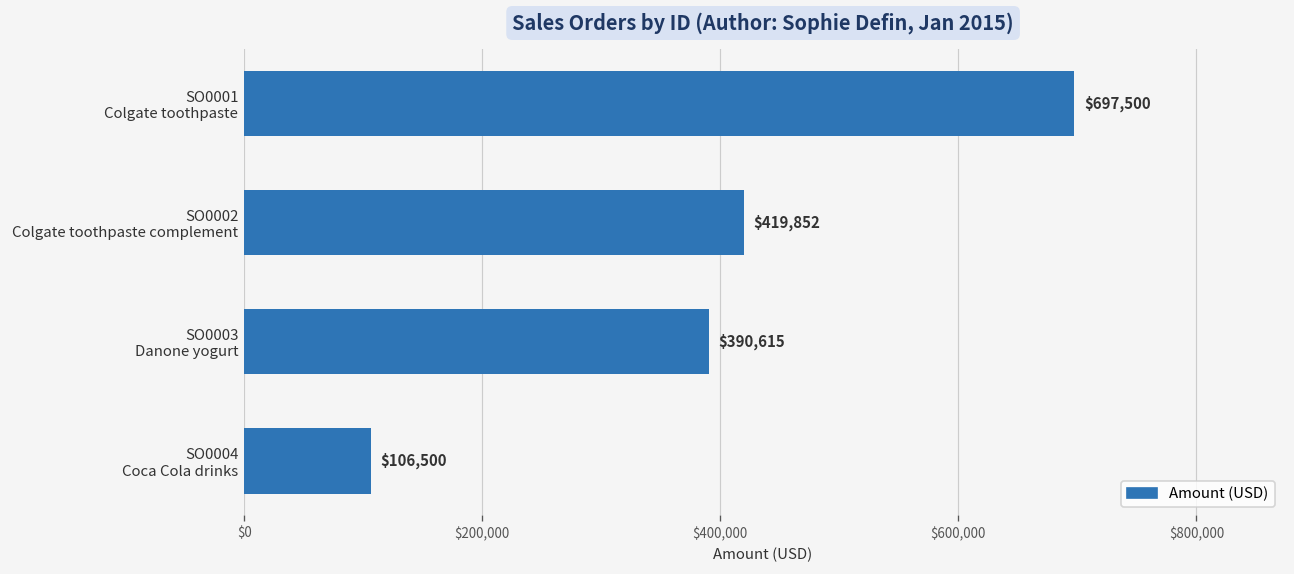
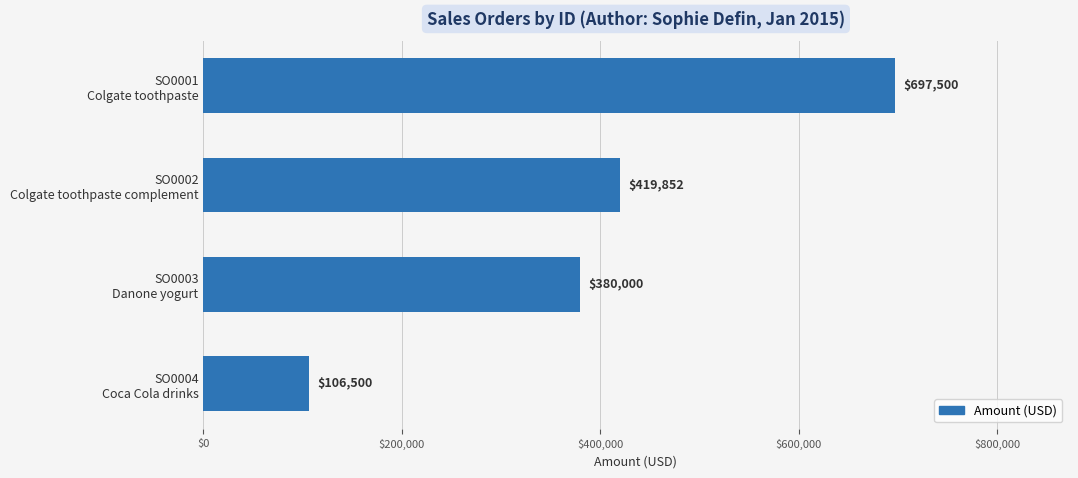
  {
    "SO0001 Colgate toothpaste": "$697,500",
    "SO0002 Colgate toothpaste complement": "$419,852",
-   "SO0003 Danone yogurt": "$390,615",
+   "SO0003 Danone yogurt": "$380,000",
    "SO0004 Coca Cola drinks": "$106,500"
  }
